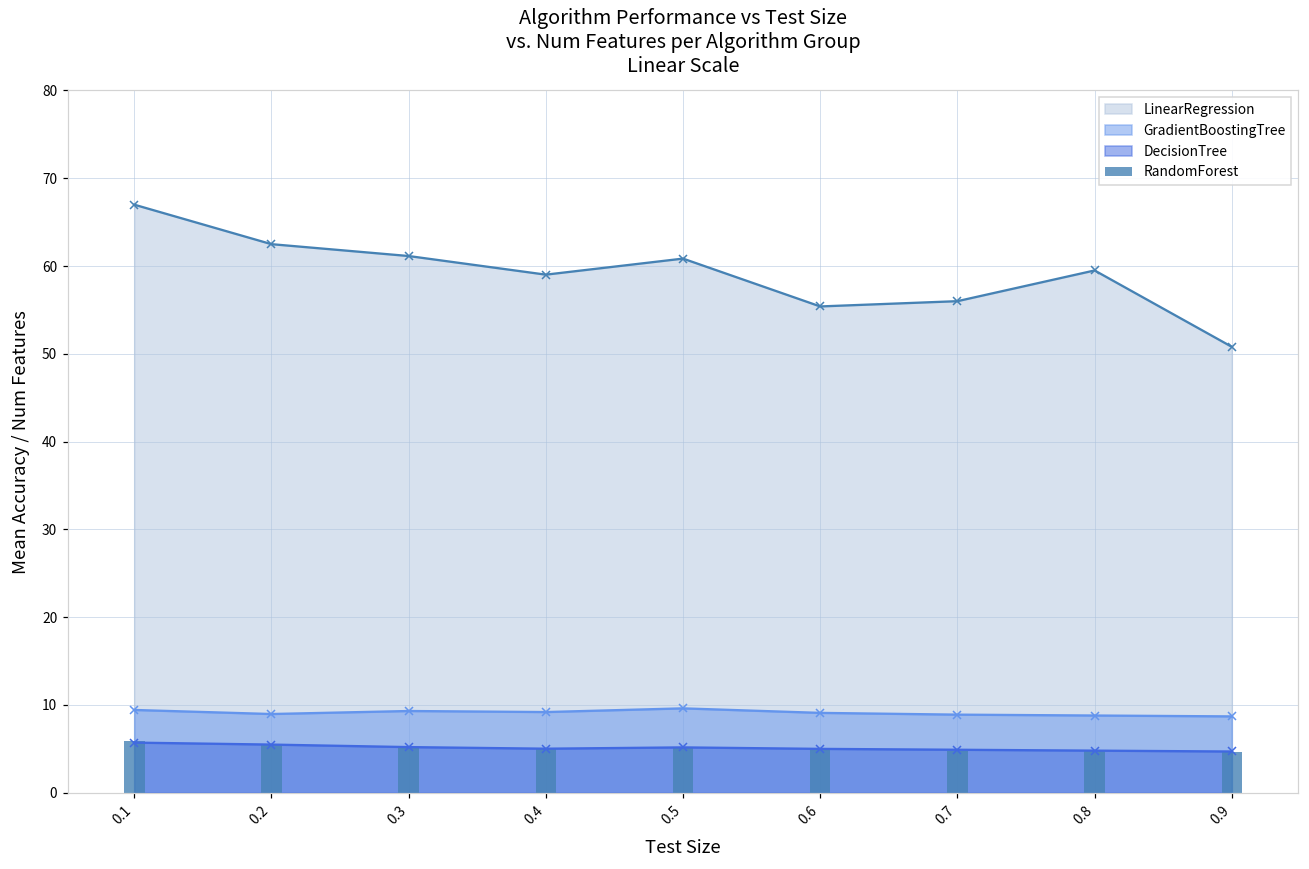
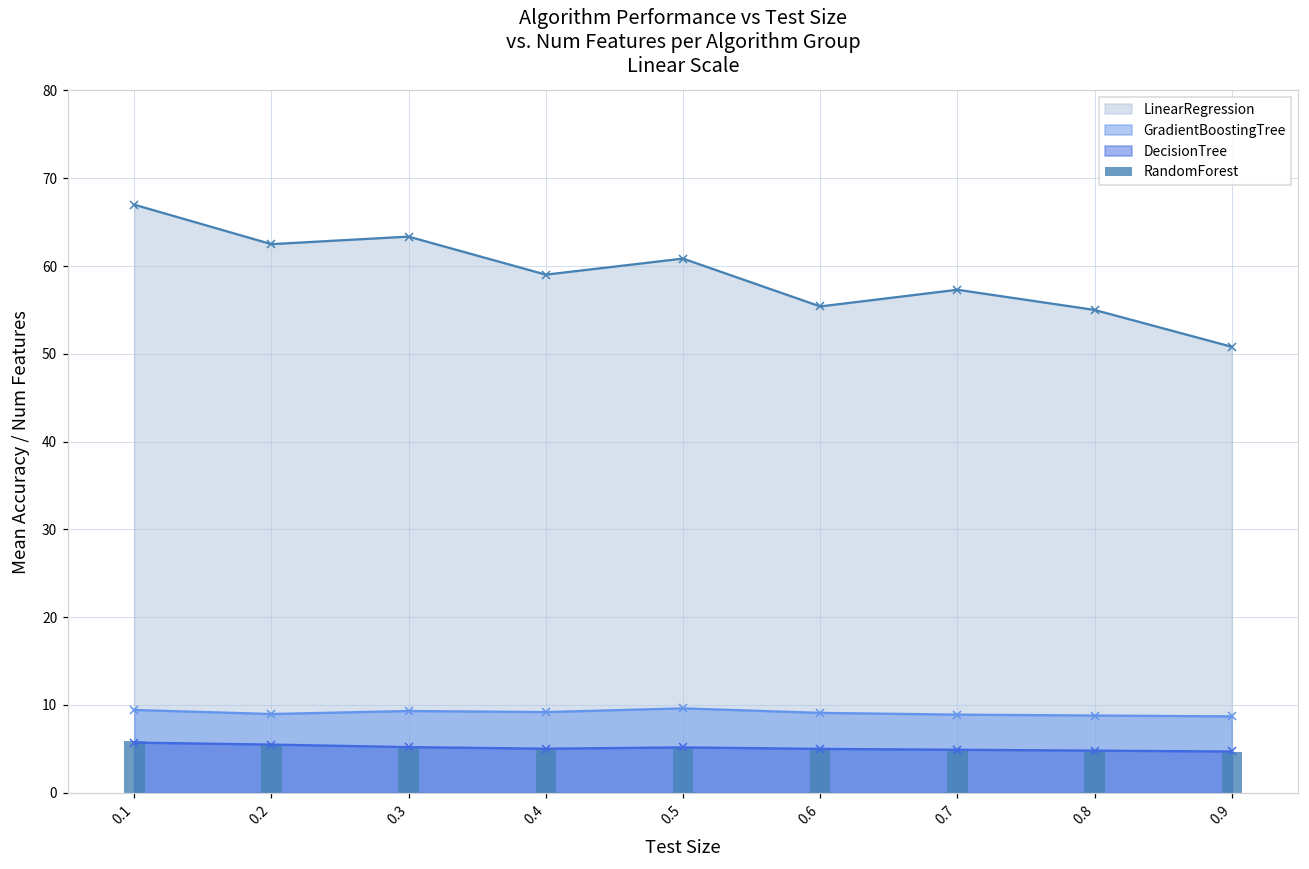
  {
    "LinearRegression": {
      "0.1": 67,
      "0.2": 62,
-     "0.3": 61,
+     "0.3": 63,
      "0.4": 59,
      "0.5": 61,
      "0.6": 55,
-     "0.7": 56,
-     "0.8": 60,
+     "0.7": 57,
+     "0.8": 55,
      "0.9": 51
    }
  }
